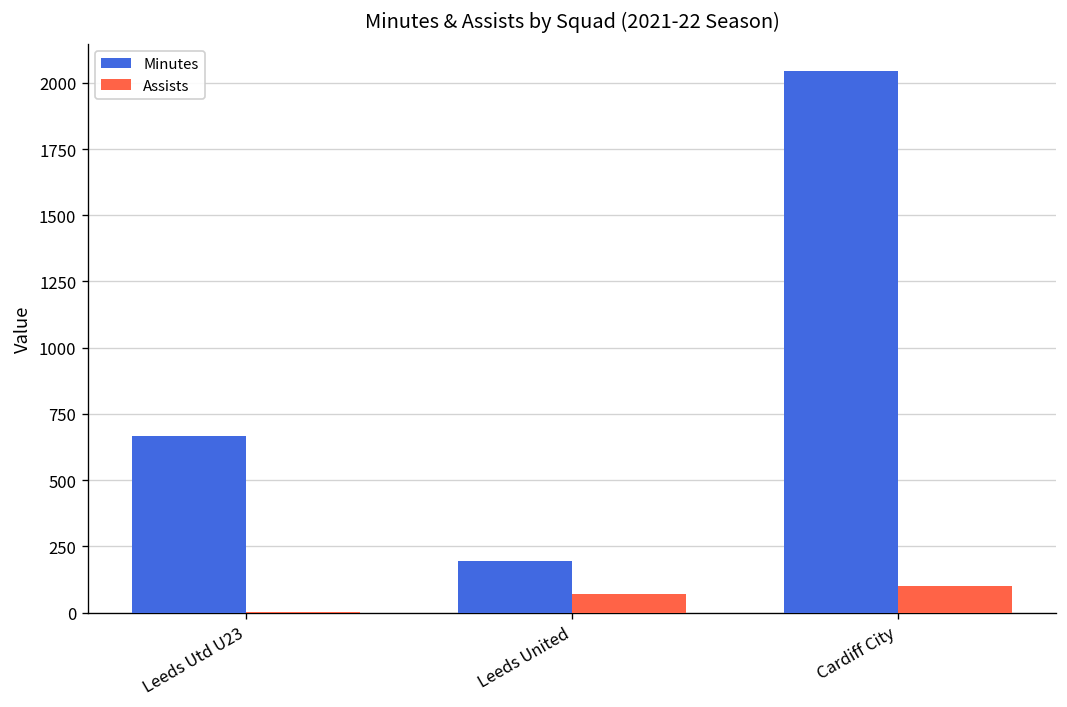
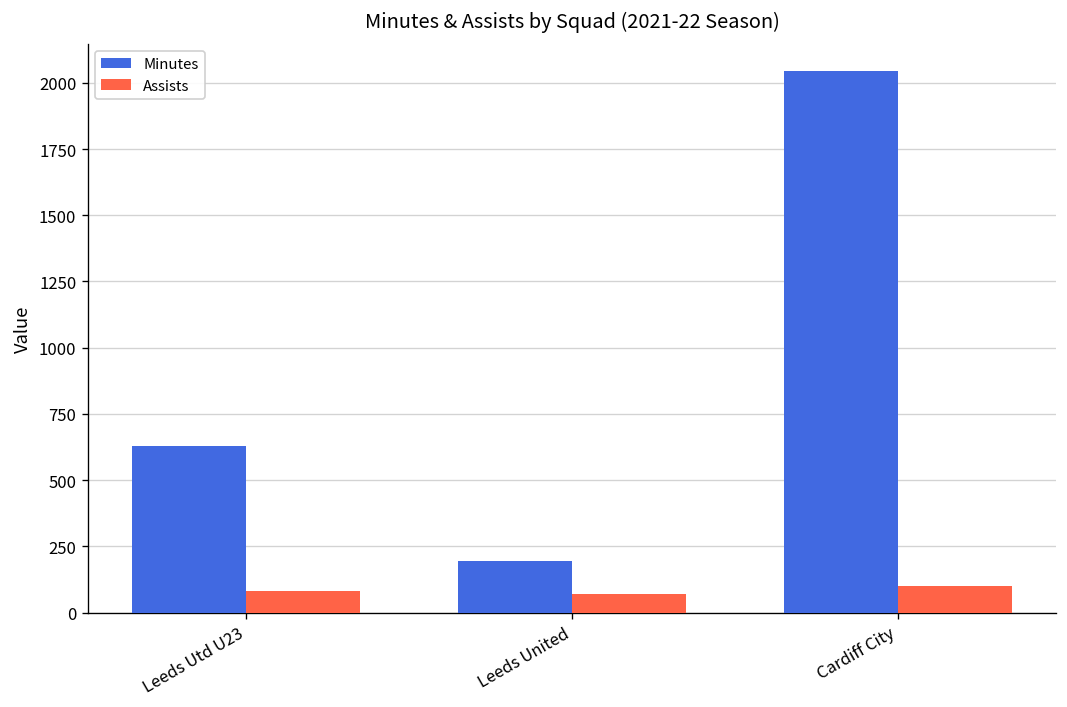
  {
    "Minutes": {
-     "Leeds Utd U23": 670,
+     "Leeds Utd U23": 630,
      "Leeds United": 200,
      "Cardiff City": 2050
    },
    "Assists": {
-     "Leeds Utd U23": 0,
+     "Leeds Utd U23": 80,
      "Leeds United": 70,
      "Cardiff City": 100
    }
  }
